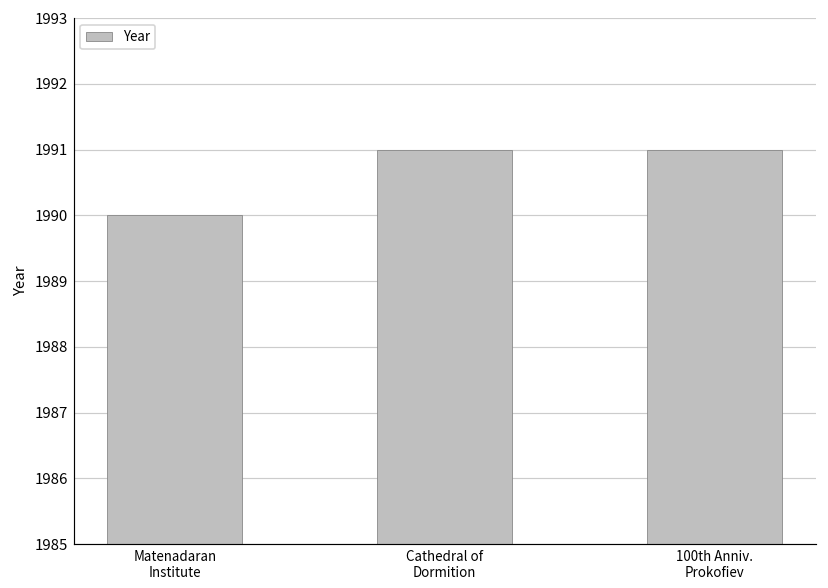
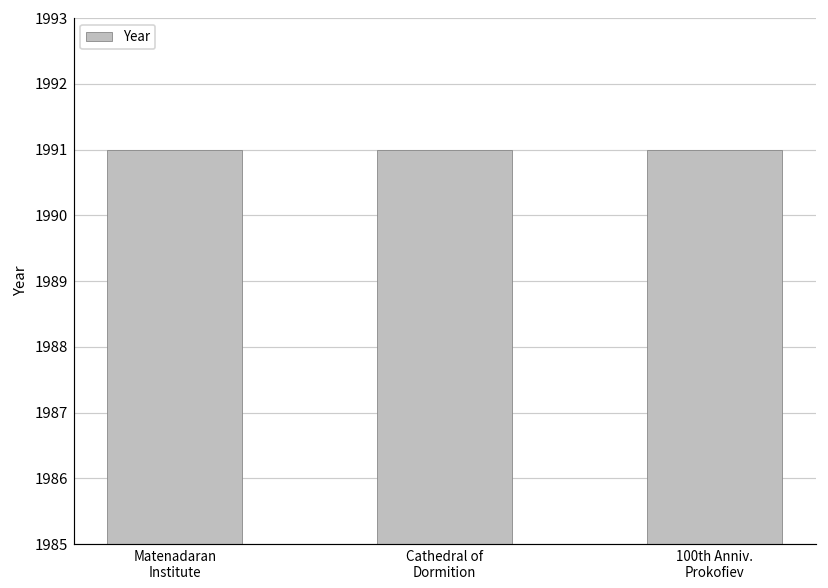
  {
-   "Matenadaran Institute": 1990,
+   "Matenadaran Institute": 1991,
    "Cathedral of Dormition": 1991,
    "100th Anniv. Prokofiev": 1991
  }
